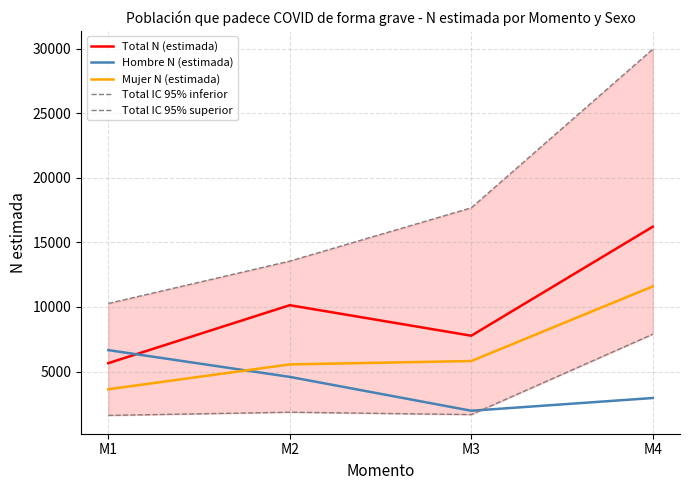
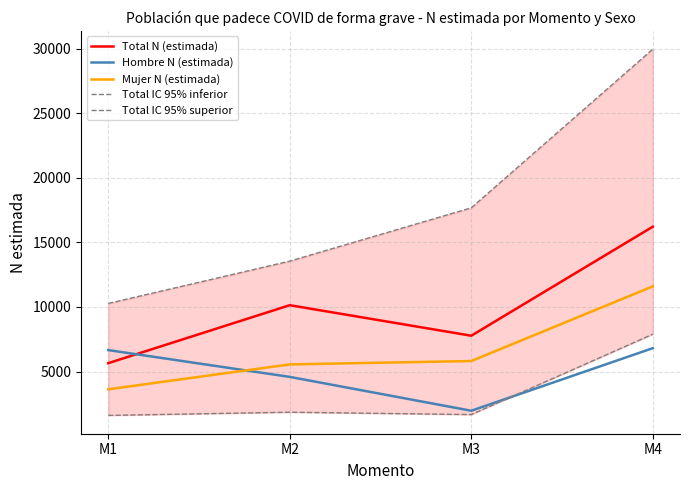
  {
    "Total N (estimada)": {
      "M1": 5600,
      "M2": 10100,
      "M3": 7800,
      "M4": 16200
    },
    "Hombre N (estimada)": {
      "M1": 6700,
      "M2": 4600,
      "M3": 2000,
-     "M4": 2900
+     "M4": 6800
    },
    "Mujer N (estimada)": {
      "M1": 3600,
      "M2": 5600,
      "M3": 5800,
      "M4": 11600
    }
  }
